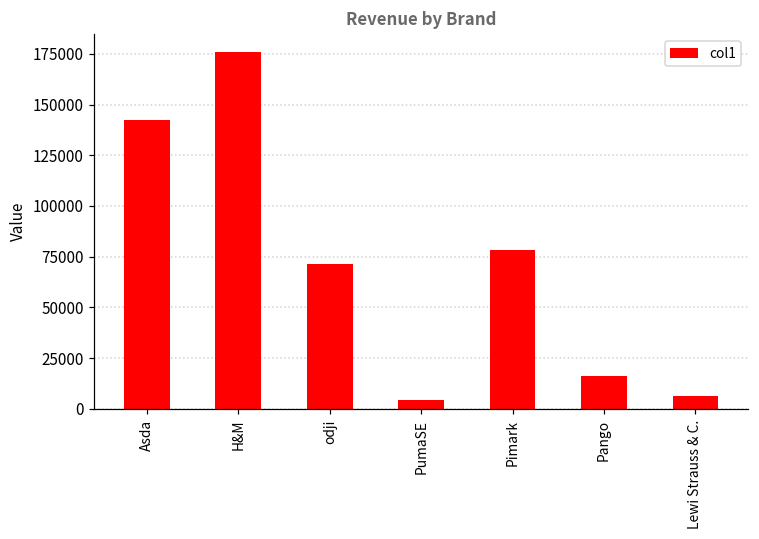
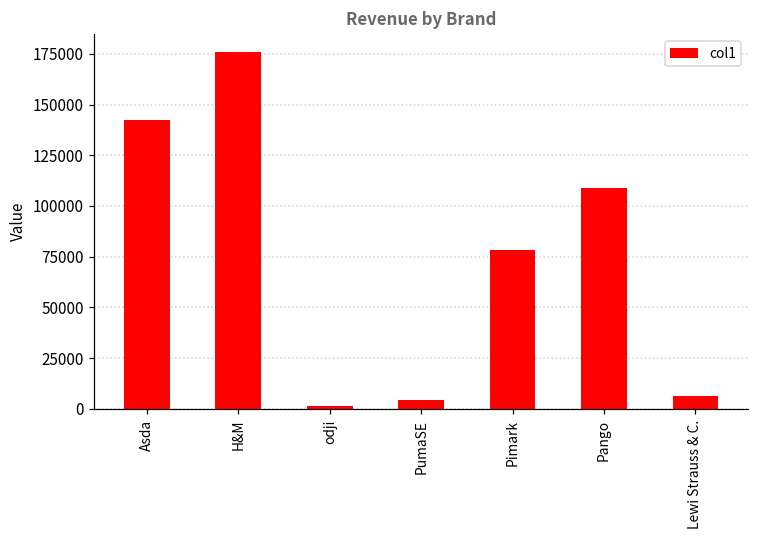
  {
    "Asda": 143000,
    "H&M": 176000,
-   "odji": 71000,
+   "odji": 2000,
    "PumaSE": 4000,
    "Pimark": 78000,
-   "Pango": 16000,
+   "Pango": 109000,
    "Lewi Strauss & C.": 6000
  }
